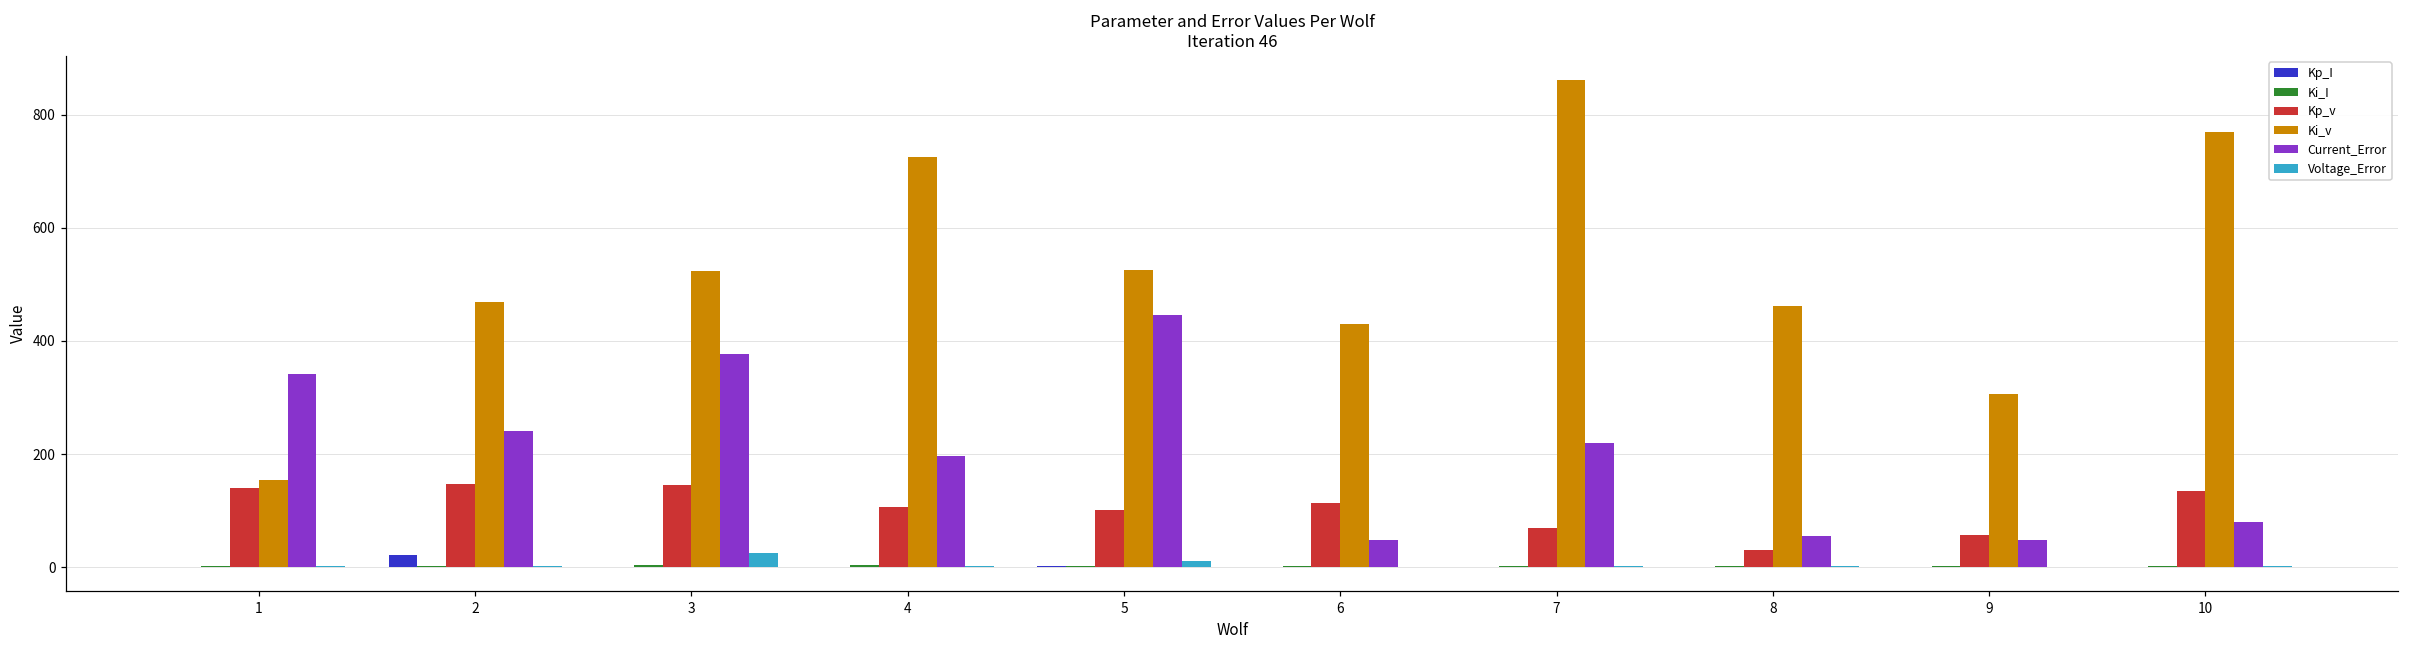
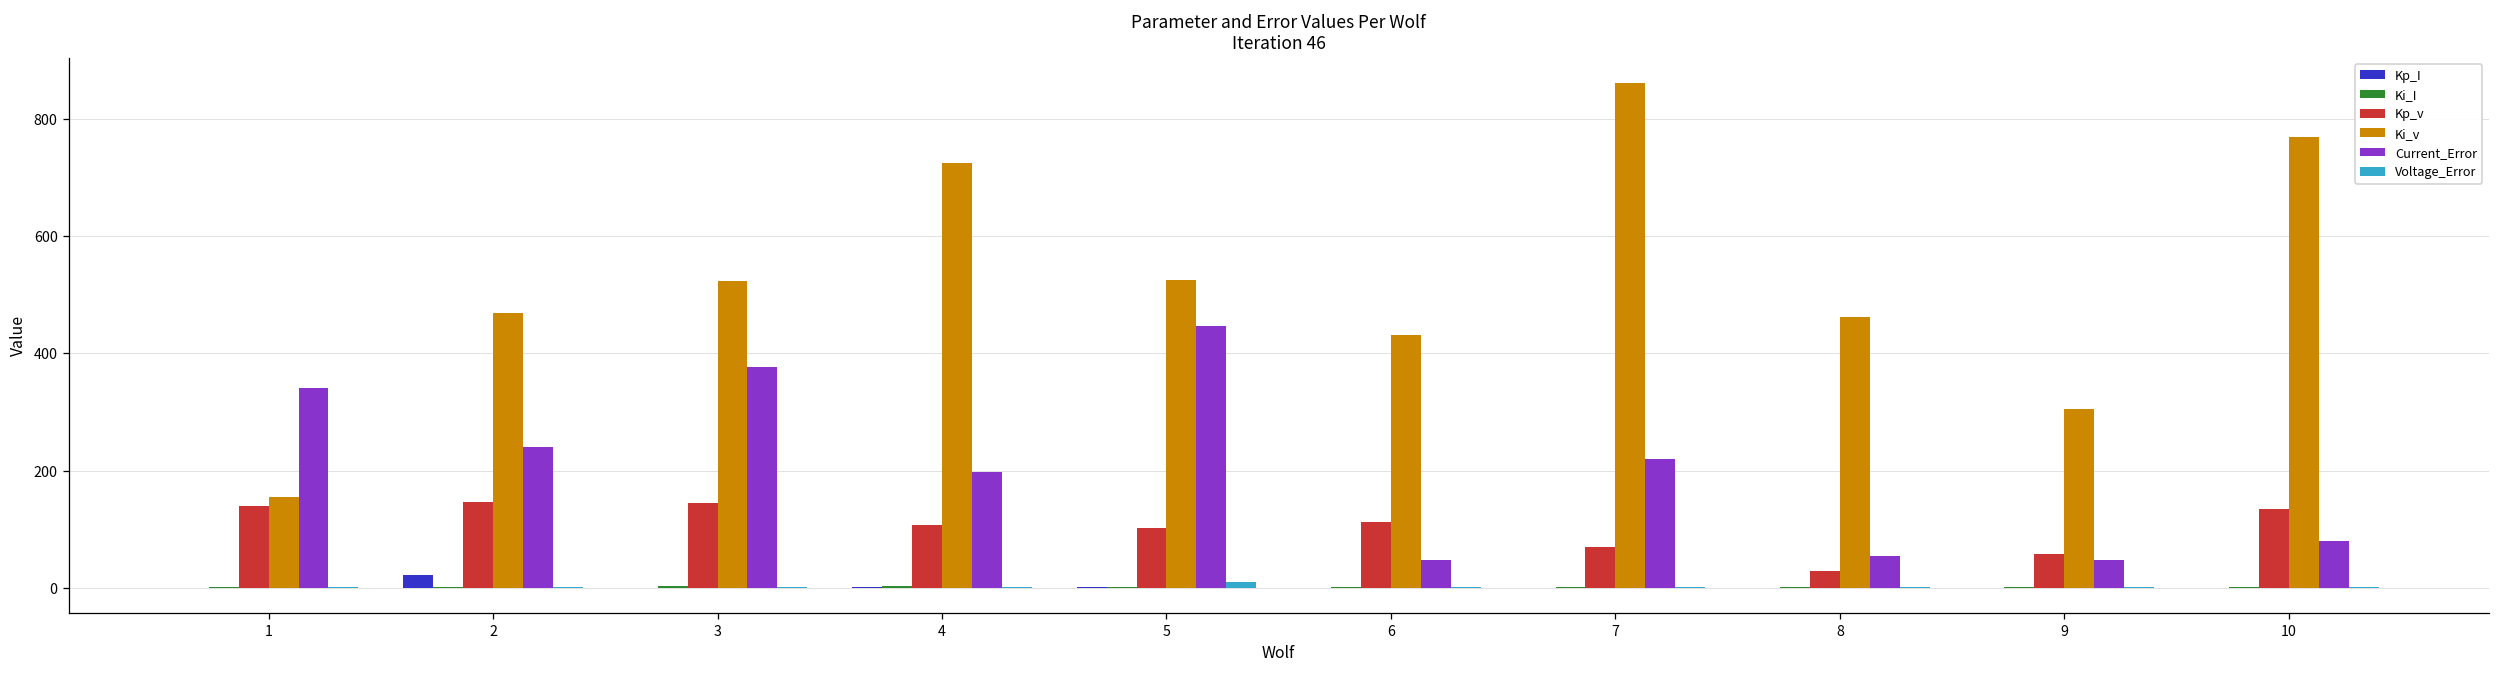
  {
    "Kp_I": {
      "2": 20
    },
    "Kp_v": {
      "1": 140,
      "2": 150,
      "3": 150,
      "4": 110,
      "5": 100,
      "6": 110,
      "7": 70,
      "8": 30,
      "9": 60,
      "10": 140
    },
    "Ki_v": {
      "1": 150,
      "2": 470,
      "3": 520,
      "4": 730,
      "5": 530,
      "6": 430,
      "7": 860,
      "8": 460,
      "9": 310,
      "10": 770
    },
    "Current_Error": {
      "1": 340,
      "2": 240,
      "3": 380,
      "4": 200,
      "5": 450,
      "6": 50,
      "7": 220,
      "8": 50,
      "9": 50,
      "10": 80
    },
    "Voltage_Error": {
-     "3": 20,
+     "3": 0,
      "5": 10
    }
  }
